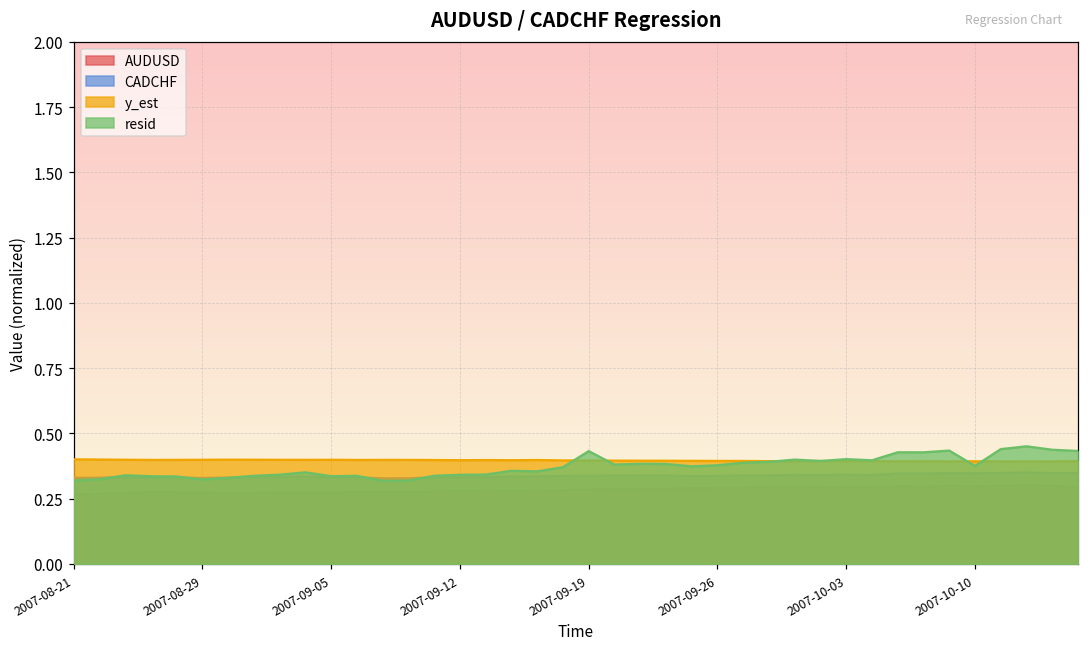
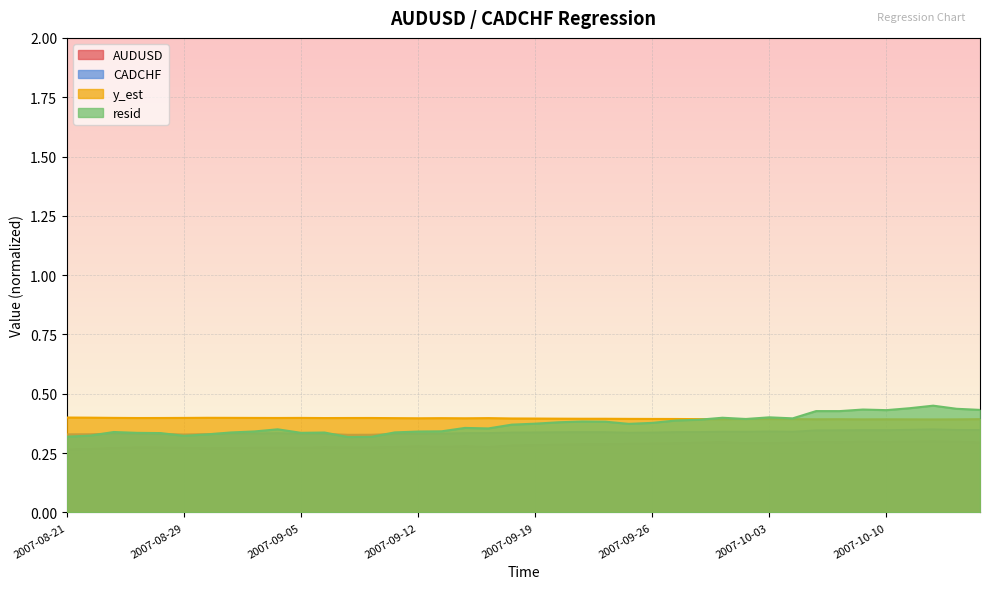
  {
    "AUDUSD": {
      "2007-08-21": 0.27,
      "2007-08-29": 0.27,
      "2007-09-05": 0.27,
      "2007-09-12": 0.28,
      "2007-09-19": 0.28,
      "2007-09-26": 0.29,
      "2007-10-03": 0.29,
      "2007-10-10": 0.30
    },
    "CADCHF": {
      "2007-09-19": 0.34,
      "2007-09-26": 0.34,
      "2007-10-03": 0.34,
      "2007-10-10": 0.35
    },
    "y_est": {
      "2007-08-21": 0.40,
      "2007-08-29": 0.40,
      "2007-09-05": 0.40,
      "2007-09-12": 0.40,
      "2007-09-19": 0.40,
      "2007-09-26": 0.39,
      "2007-10-10": 0.39
    },
    "resid": {
-     "2007-09-19": 0.43,
+     "2007-09-19": 0.37,
      "2007-09-26": 0.38,
-     "2007-10-10": 0.37
+     "2007-10-10": 0.43
    }
  }
